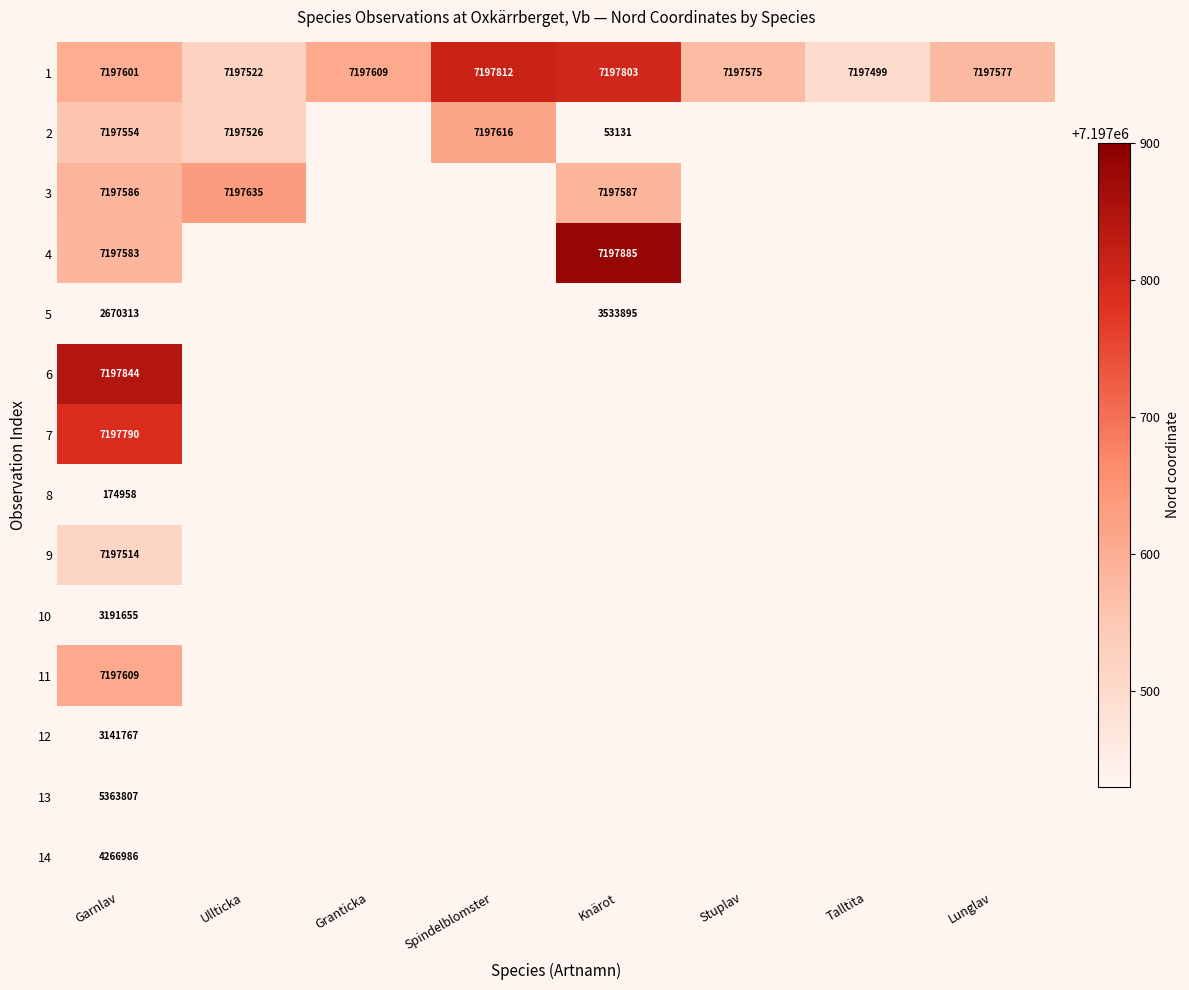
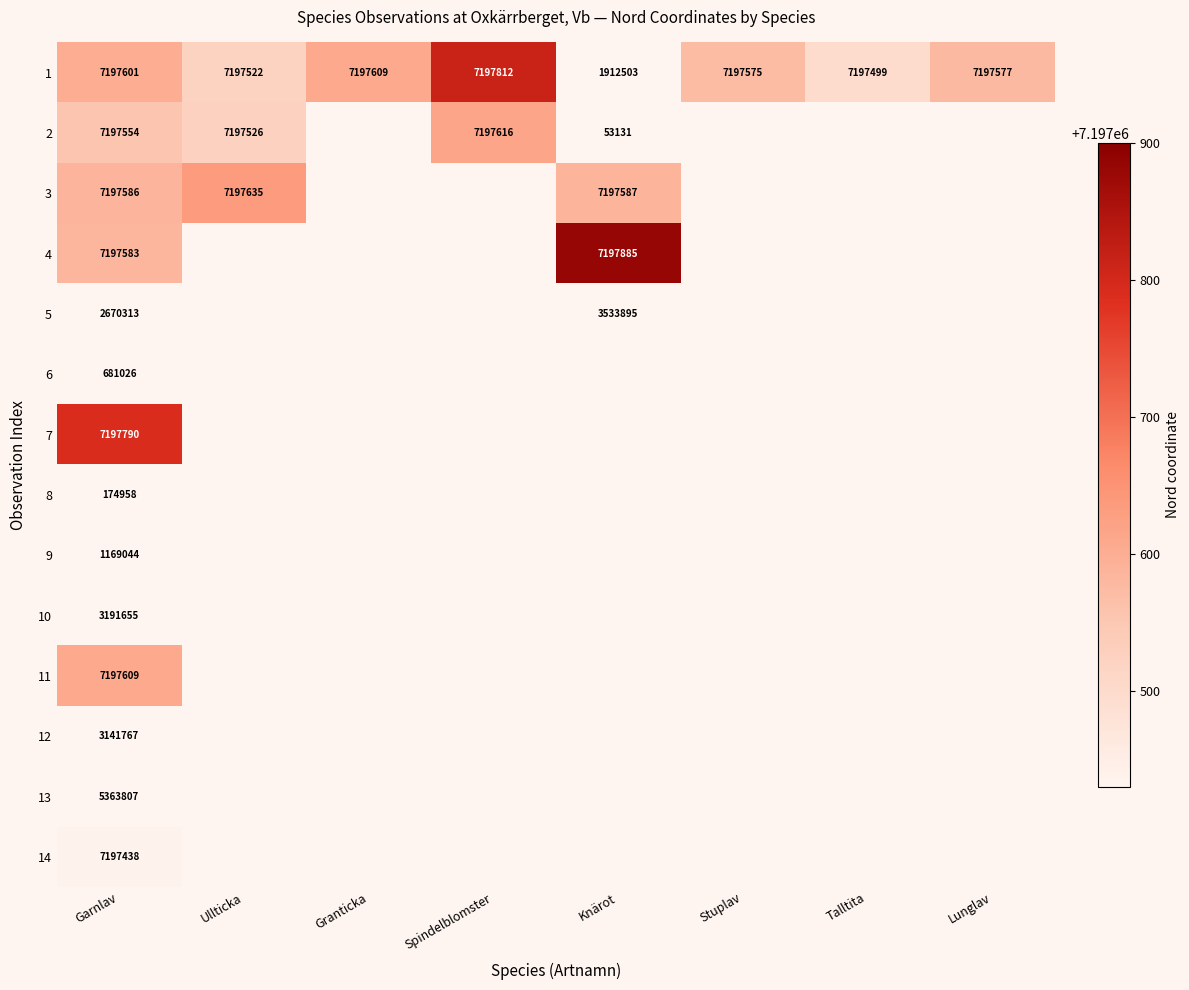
  {
    "1": {
      "Garnlav": 7197601,
      "Ullticka": 7197522,
      "Granticka": 7197609,
      "Spindelblomster": 7197812,
-     "Knärot": 7197803,
+     "Knärot": 1912503,
      "Stuplav": 7197575,
      "Talltita": 7197499,
      "Lunglav": 7197577
    },
    "2": {
      "Garnlav": 7197554,
      "Ullticka": 7197526,
      "Spindelblomster": 7197616,
      "Knärot": 53131
    },
    "3": {
      "Garnlav": 7197586,
      "Ullticka": 7197635,
      "Knärot": 7197587
    },
    "4": {
      "Garnlav": 7197583,
      "Knärot": 7197885
    },
    "5": {
      "Garnlav": 2670313,
      "Knärot": 3533895
    },
    "6": {
-     "Garnlav": 7197844
+     "Garnlav": 681026
    },
    "7": {
      "Garnlav": 7197790
    },
    "8": {
      "Garnlav": 174958
    },
    "9": {
-     "Garnlav": 7197514
+     "Garnlav": 1169044
    },
    "10": {
      "Garnlav": 3191655
    },
    "11": {
      "Garnlav": 7197609
    },
    "12": {
      "Garnlav": 3141767
    },
    "13": {
      "Garnlav": 5363807
    },
    "14": {
-     "Garnlav": 4266986
+     "Garnlav": 7197438
    }
  }
